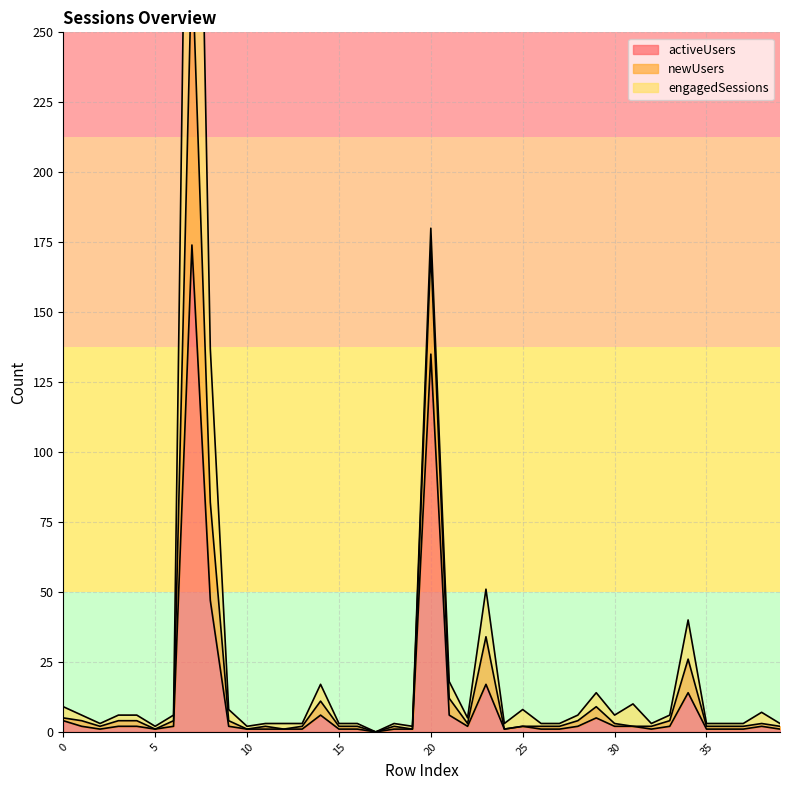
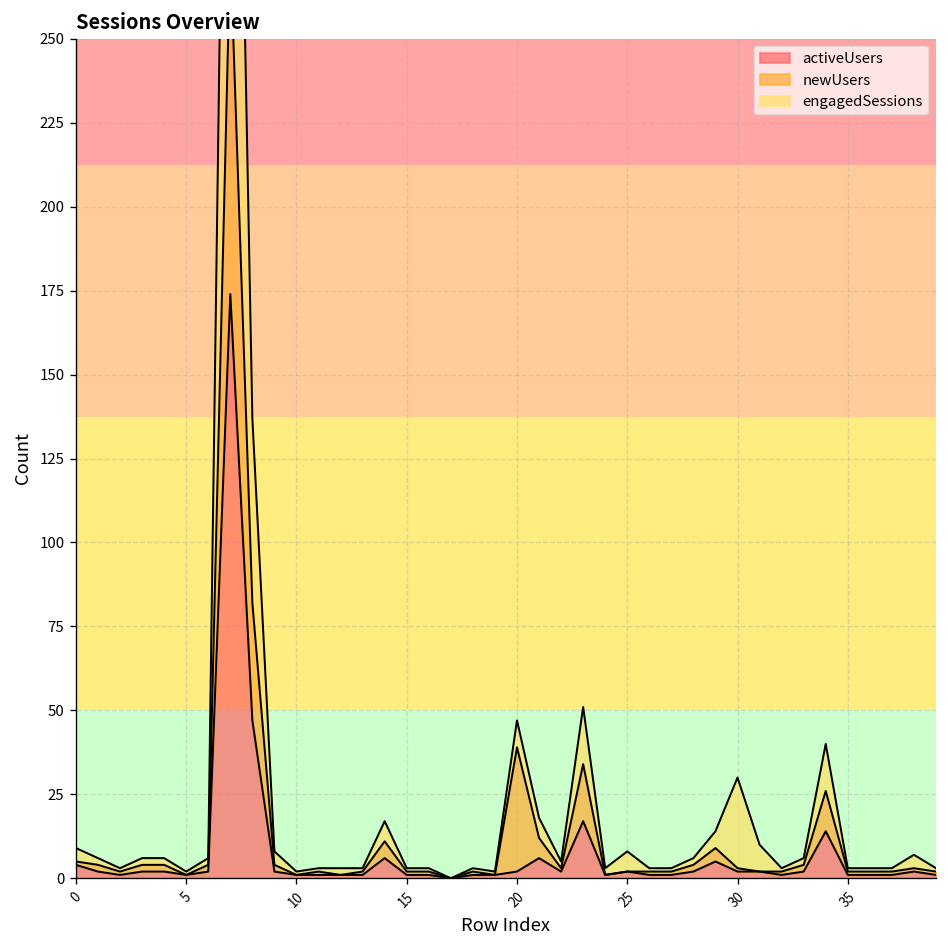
  {
    "activeUsers": {
      "0": 4,
      "15": 1,
-     "20": 135,
+     "20": 2,
      "30": 2,
      "35": 1
    },
    "newUsers": {
      "0": 1,
      "15": 1,
      "20": 37,
      "30": 1,
      "35": 1
    },
    "engagedSessions": {
      "0": 4,
      "5": 1,
      "10": 1,
      "15": 1,
      "20": 8,
      "25": 6,
-     "30": 3,
+     "30": 27,
      "35": 1
    }
  }
